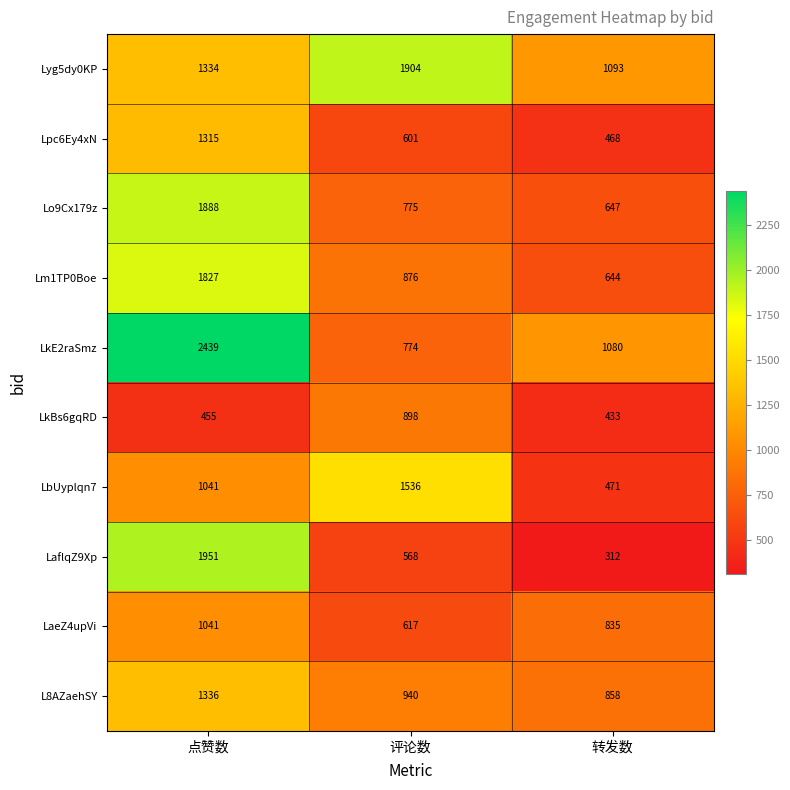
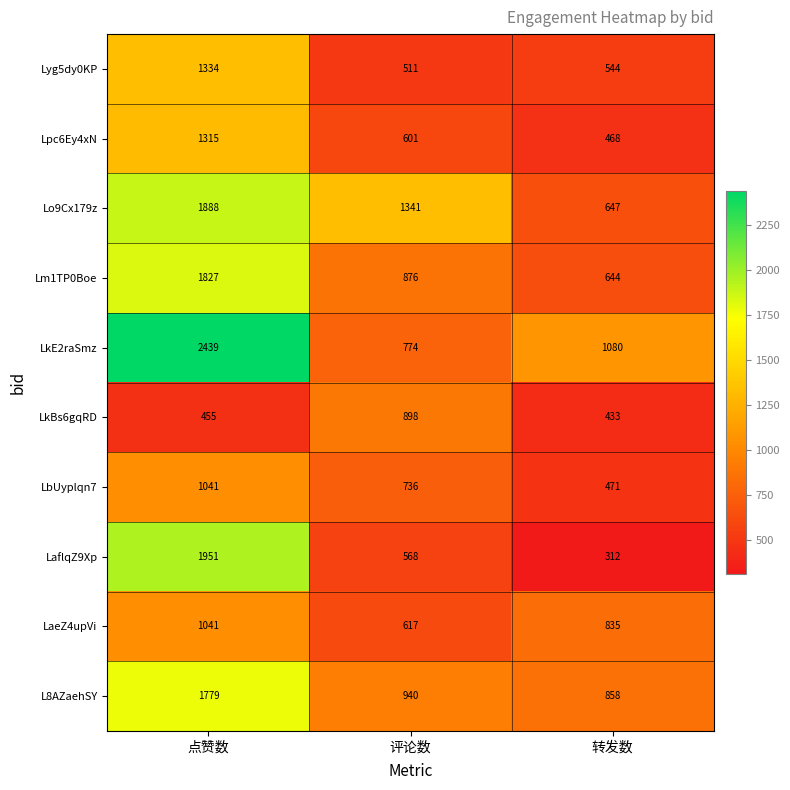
  {
    "Lyg5dy0KP": {
      "点赞数": 1334,
-     "评论数": 1904,
-     "转发数": 1093
+     "评论数": 511,
+     "转发数": 544
    },
    "Lpc6Ey4xN": {
      "点赞数": 1315,
      "评论数": 601,
      "转发数": 468
    },
    "Lo9Cx179z": {
      "点赞数": 1888,
-     "评论数": 775,
+     "评论数": 1341,
      "转发数": 647
    },
    "Lm1TP0Boe": {
      "点赞数": 1827,
      "评论数": 876,
      "转发数": 644
    },
    "LkE2raSmz": {
      "点赞数": 2439,
      "评论数": 774,
      "转发数": 1080
    },
    "LkBs6gqRD": {
      "点赞数": 455,
      "评论数": 898,
      "转发数": 433
    },
    "LbUyplqn7": {
      "点赞数": 1041,
-     "评论数": 1536,
+     "评论数": 736,
      "转发数": 471
    },
    "LaflqZ9Xp": {
      "点赞数": 1951,
      "评论数": 568,
      "转发数": 312
    },
    "LaeZ4upVi": {
      "点赞数": 1041,
      "评论数": 617,
      "转发数": 835
    },
    "L8AZaehSY": {
-     "点赞数": 1336,
+     "点赞数": 1779,
      "评论数": 940,
      "转发数": 858
    }
  }
